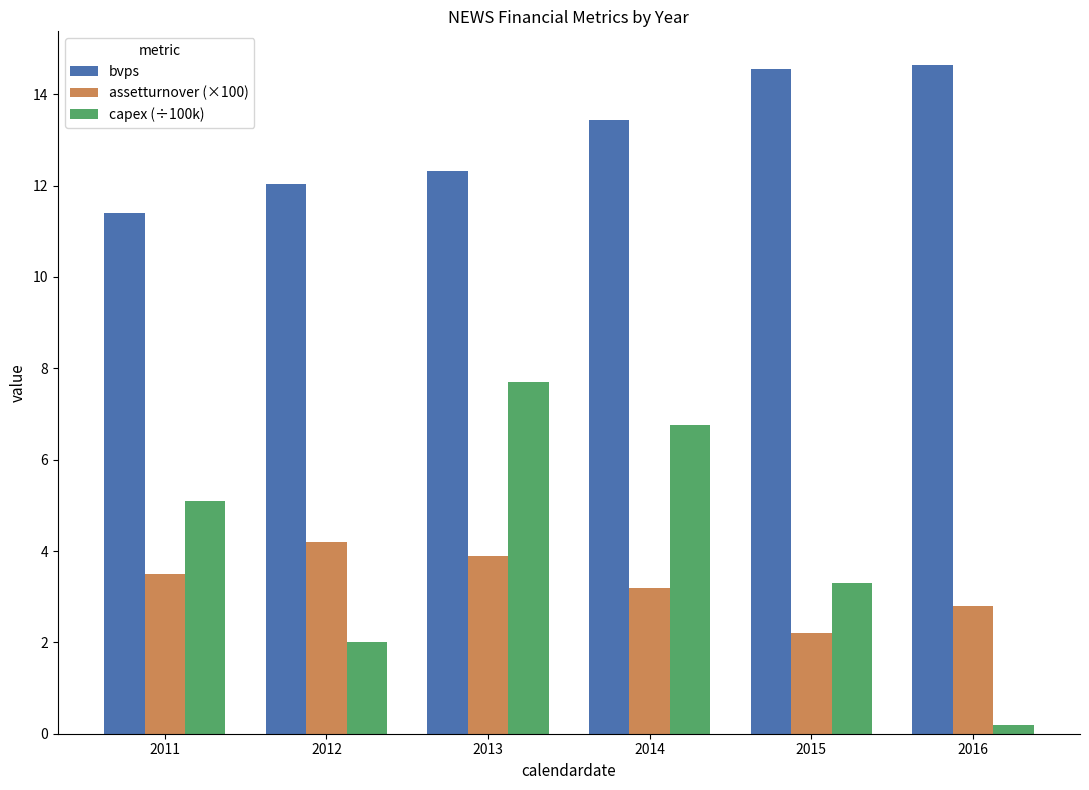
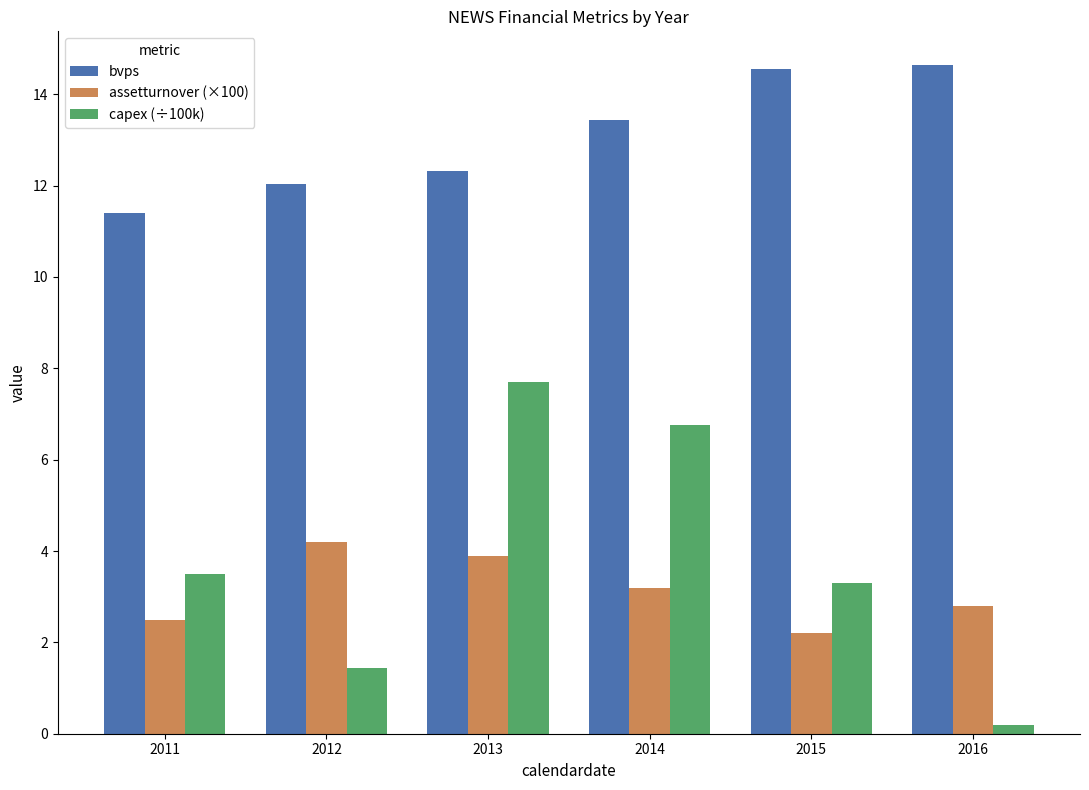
  {
    "bvps": {
      "2011": 11.4,
      "2012": 12.0,
      "2013": 12.3,
      "2014": 13.4,
      "2015": 14.5,
      "2016": 14.6
    },
    "assetturnover (×100)": {
-     "2011": 3.5,
+     "2011": 2.5,
      "2012": 4.2,
      "2013": 3.9,
      "2014": 3.2,
      "2015": 2.2,
      "2016": 2.8
    },
    "capex (÷100k)": {
-     "2011": 5.1,
-     "2012": 2.0,
+     "2011": 3.5,
+     "2012": 1.4,
      "2013": 7.7,
      "2014": 6.8,
      "2015": 3.3,
      "2016": 0.2
    }
  }
